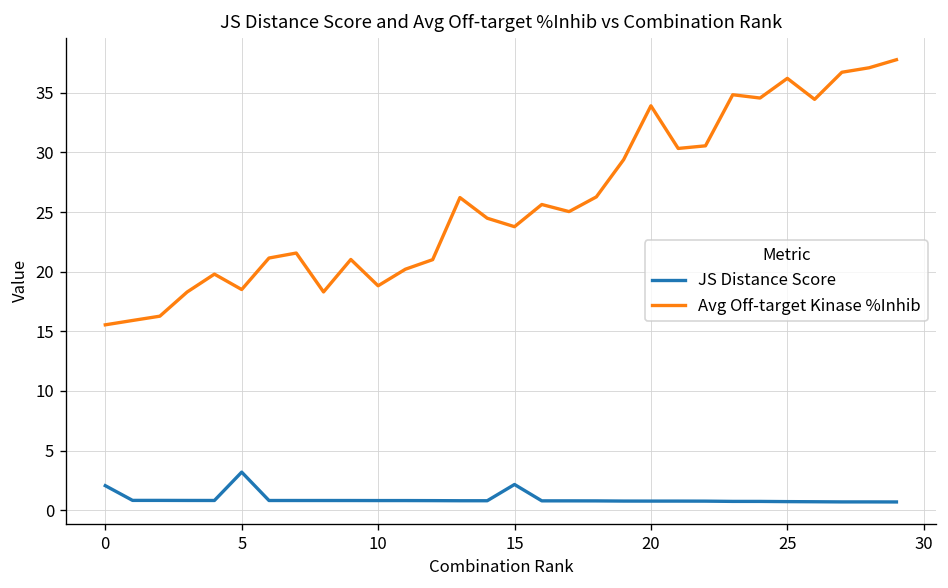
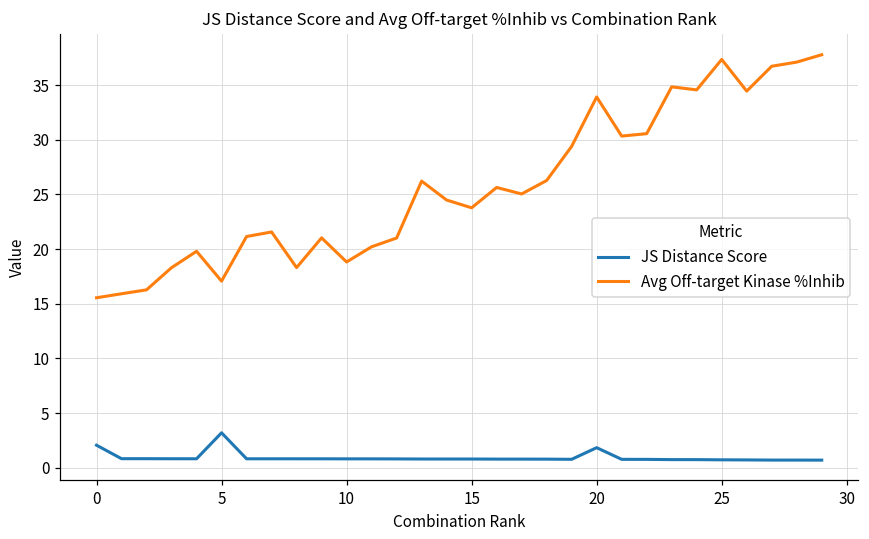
  {
    "JS Distance Score": {
      "0": 2,
      "5": 3,
      "10": 1,
-     "15": 2,
-     "20": 1,
+     "15": 1,
+     "20": 2,
      "25": 1
    },
    "Avg Off-target Kinase %Inhib": {
      "0": 16,
-     "5": 19,
+     "5": 17,
      "10": 19,
      "15": 24,
      "20": 34,
-     "25": 36
+     "25": 37
    }
  }
